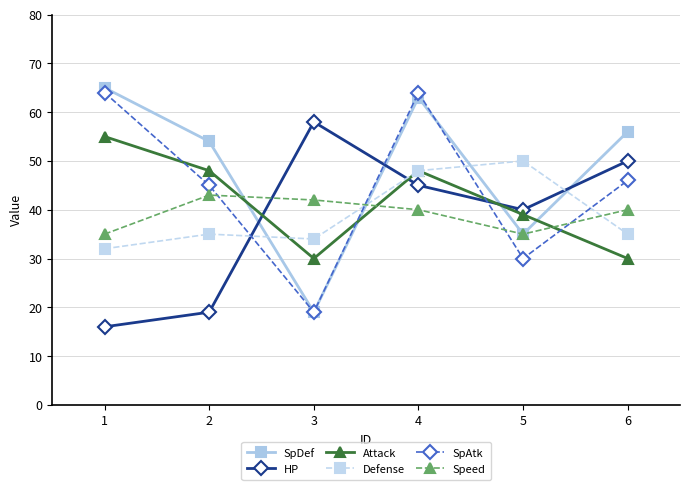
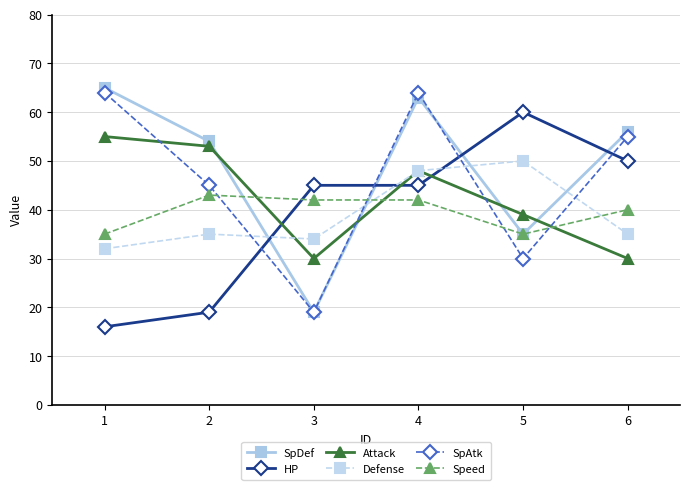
  {
    "HP": {
      "1": 16,
      "2": 19,
-     "3": 58,
+     "3": 45,
      "4": 45,
-     "5": 40,
+     "5": 60,
      "6": 50
    },
    "Attack": {
      "1": 55,
-     "2": 48,
+     "2": 53,
      "3": 30,
      "5": 39,
      "6": 30
    },
    "SpAtk": {
      "1": 64,
      "2": 45,
      "4": 64,
      "5": 30,
-     "6": 46
+     "6": 55
    },
    "Speed": {
      "1": 35,
      "2": 43,
      "3": 42,
-     "4": 40,
+     "4": 42,
      "6": 40
    }
  }
